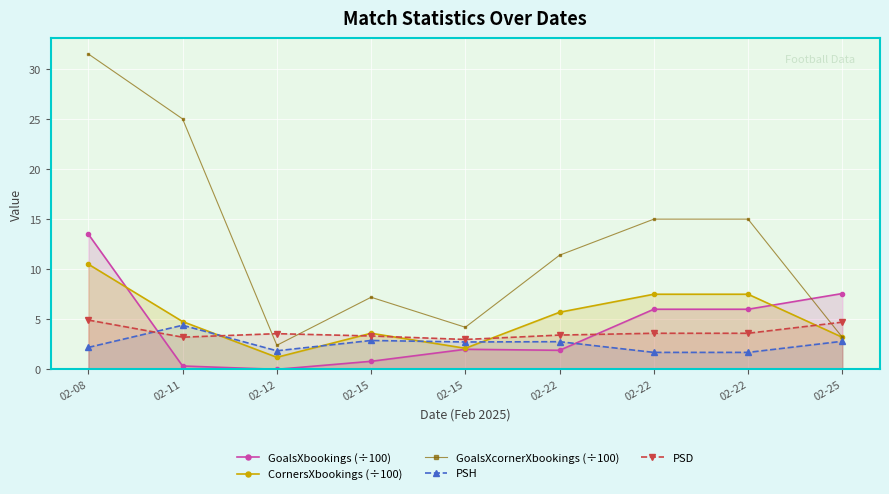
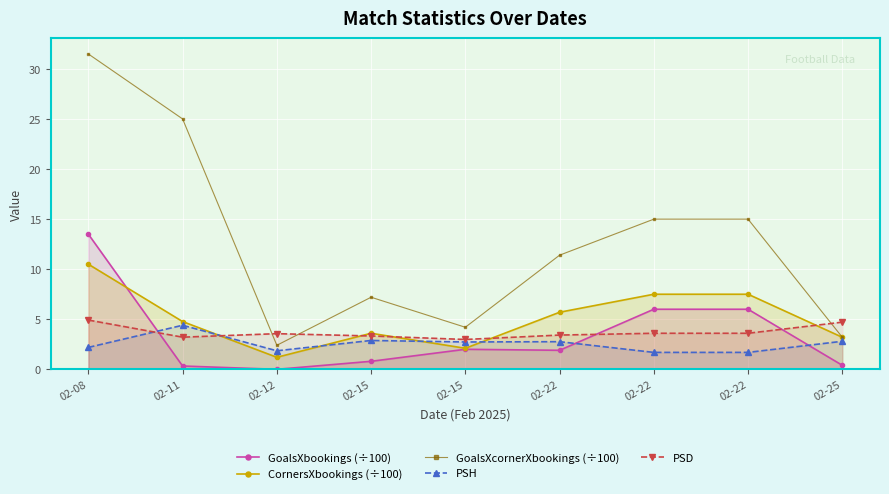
  {
    "GoalsXbookings (÷100)": {
      "02-08": 13.5,
      "02-11": 0.3,
      "02-12": 0.0,
-     "02-25": 7.6
+     "02-25": 0.4
    },
    "CornersXbookings (÷100)": {
      "02-08": 10.5,
      "02-11": 4.8,
      "02-12": 1.2
    },
    "GoalsXcornerXbookings (÷100)": {
      "02-08": 31.5,
      "02-11": 25.0,
      "02-12": 2.4
    },
    "PSH": {
      "02-08": 2.2,
      "02-11": 4.4,
      "02-12": 1.9,
      "02-25": 2.8
    },
    "PSD": {
      "02-08": 4.9,
      "02-11": 3.2,
      "02-12": 3.6,
      "02-25": 4.7
    }
  }
